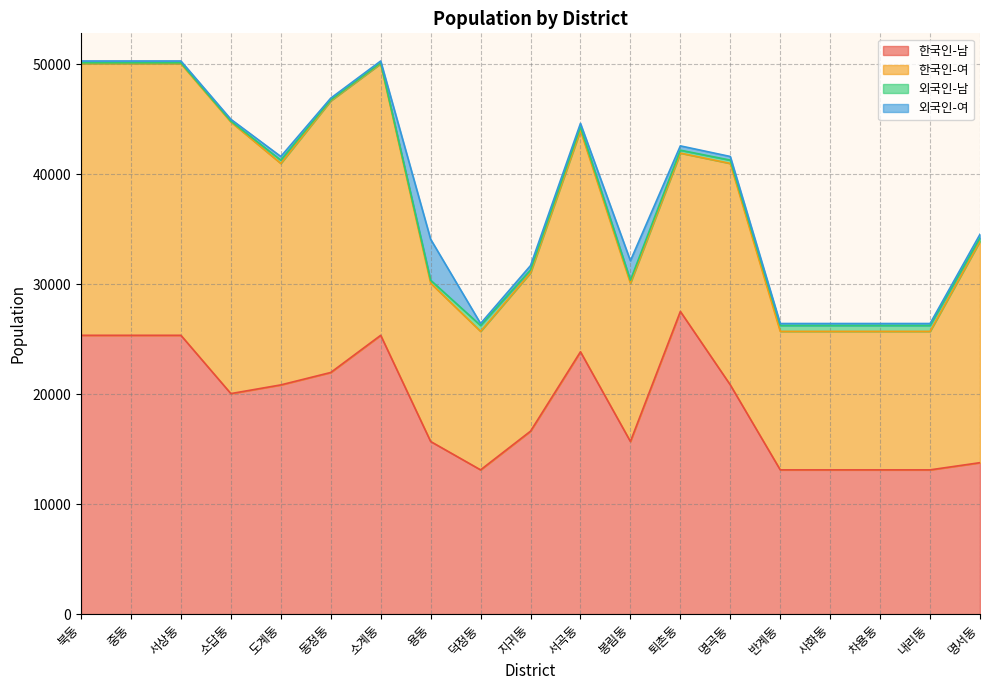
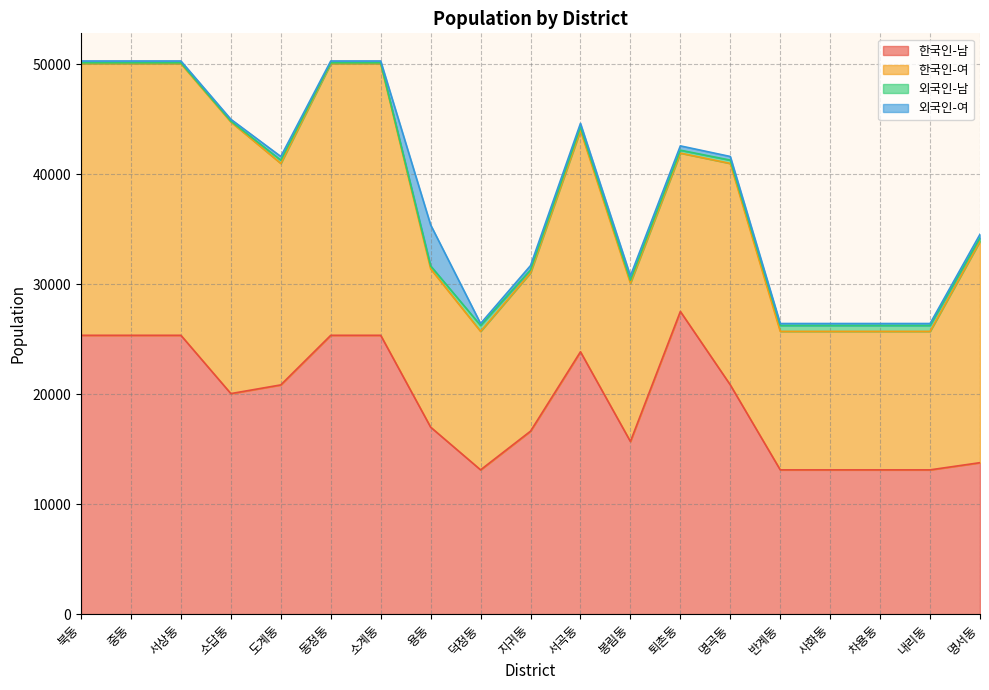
  {
    "한국인-남": {
      "북동": 25400,
      "중동": 25400,
      "서상동": 25400,
      "소답동": 20100,
      "도계동": 20800,
-     "동정동": 22000,
+     "동정동": 25400,
      "소계동": 25400,
-     "용동": 15700,
+     "용동": 17000,
      "덕정동": 13100,
      "지귀동": 16600,
      "서곡동": 23900,
      "봉림동": 15700,
      "퇴촌동": 27500,
      "명곡동": 20800,
      "반계동": 13100,
      "사화동": 13100,
      "차용동": 13100,
      "내리동": 13100,
      "명서동": 13800
    },
    "한국인-여": {
      "도계동": 20100,
      "용동": 14400,
      "덕정동": 12600,
      "지귀동": 14400,
      "서곡동": 20100,
      "봉림동": 14400,
      "퇴촌동": 14400,
      "명곡동": 20100,
      "반계동": 12600,
      "사화동": 12600,
      "차용동": 12600,
      "내리동": 12600,
      "명서동": 20100
    },
    "외국인-남": {
      "도계동": 300,
      "용동": 300,
      "지귀동": 300,
      "서곡동": 300,
      "봉림동": 300,
      "퇴촌동": 300,
      "명곡동": 300,
      "명서동": 300
    },
    "외국인-여": {
      "도계동": 300,
      "용동": 3700,
      "지귀동": 400,
      "서곡동": 300,
-     "봉림동": 1800,
+     "봉림동": 400,
      "퇴촌동": 400,
      "명곡동": 300,
      "명서동": 300
    }
  }
